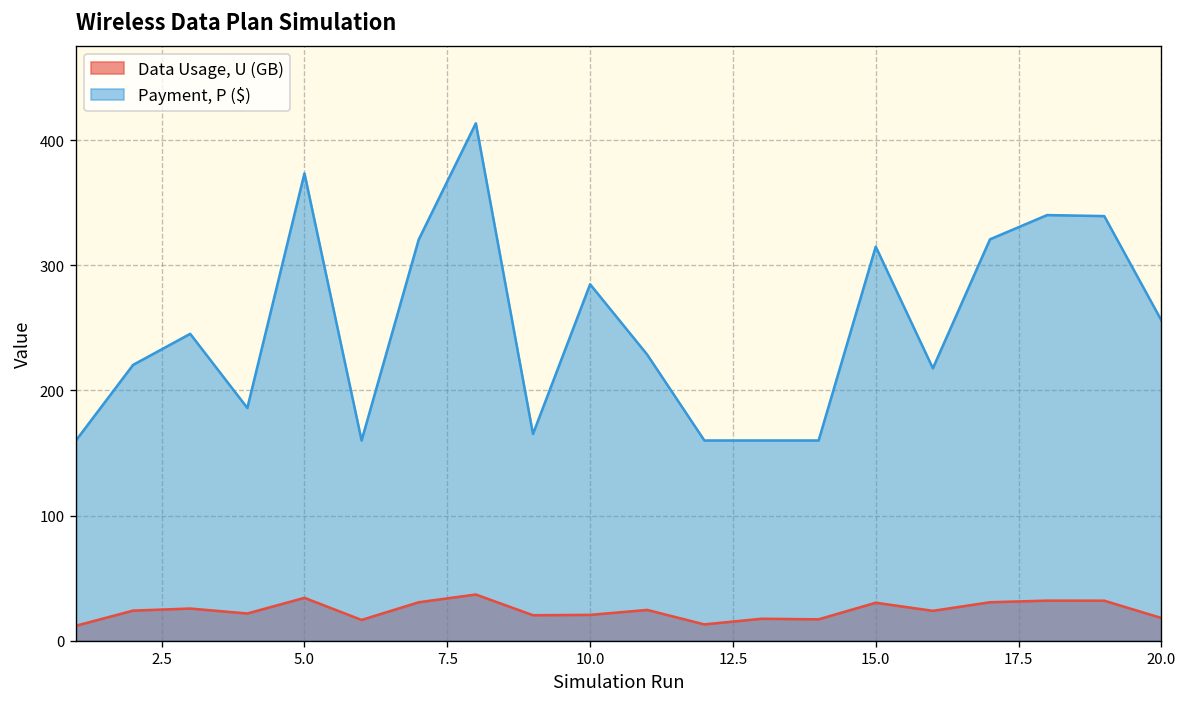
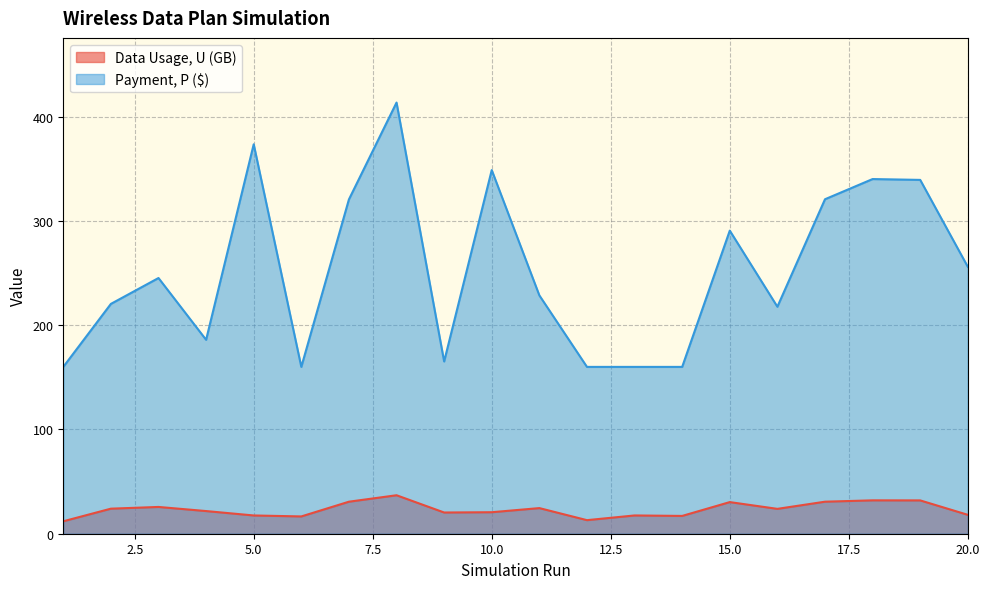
  {
    "Data Usage, U (GB)": {
-     "5.0": 34,
+     "5.0": 18,
      "10.0": 21,
      "15.0": 30,
      "20.0": 18
    },
    "Payment, P ($)": {
      "5.0": 374,
-     "10.0": 285,
-     "15.0": 315,
+     "10.0": 349,
+     "15.0": 291,
      "20.0": 256
    }
  }
